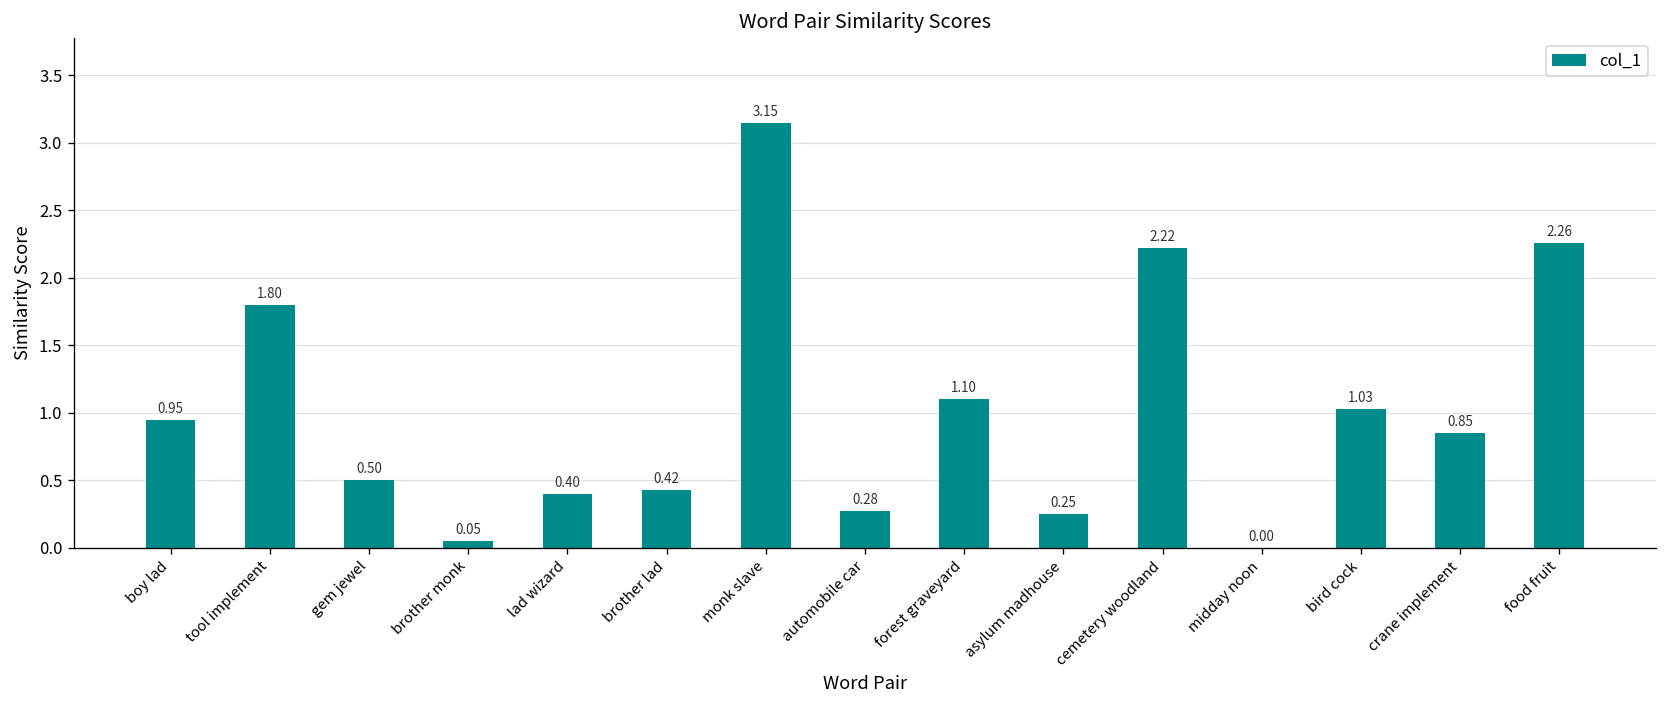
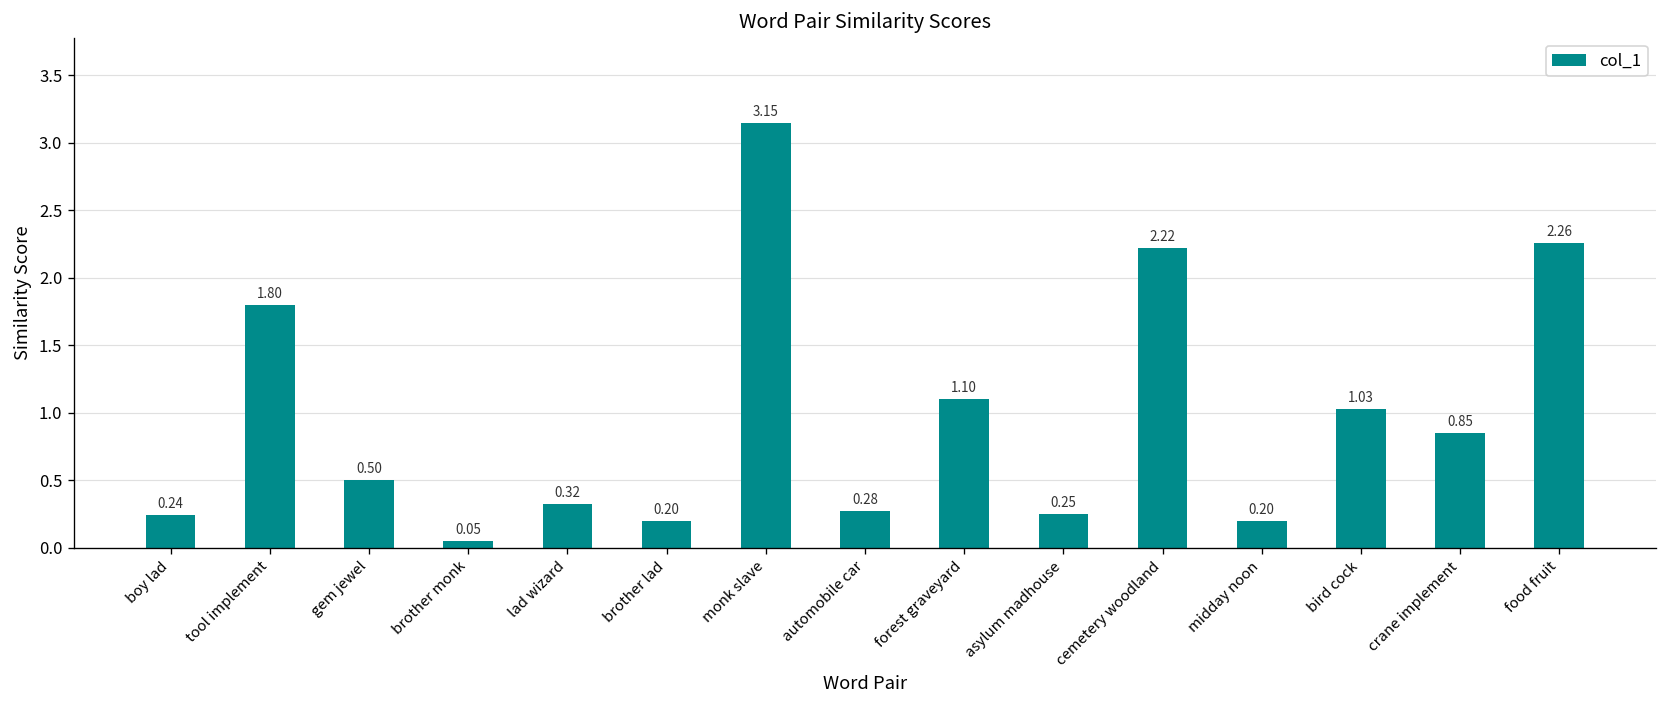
  {
-   "boy lad": 0.95,
+   "boy lad": 0.24,
    "tool implement": 1.80,
    "gem jewel": 0.50,
    "brother monk": 0.05,
-   "lad wizard": 0.40,
-   "brother lad": 0.42,
+   "lad wizard": 0.32,
+   "brother lad": 0.20,
    "monk slave": 3.15,
    "automobile car": 0.28,
    "forest graveyard": 1.10,
    "asylum madhouse": 0.25,
    "cemetery woodland": 2.22,
-   "midday noon": 0.00,
+   "midday noon": 0.20,
    "bird cock": 1.03,
    "crane implement": 0.85,
    "food fruit": 2.26
  }
